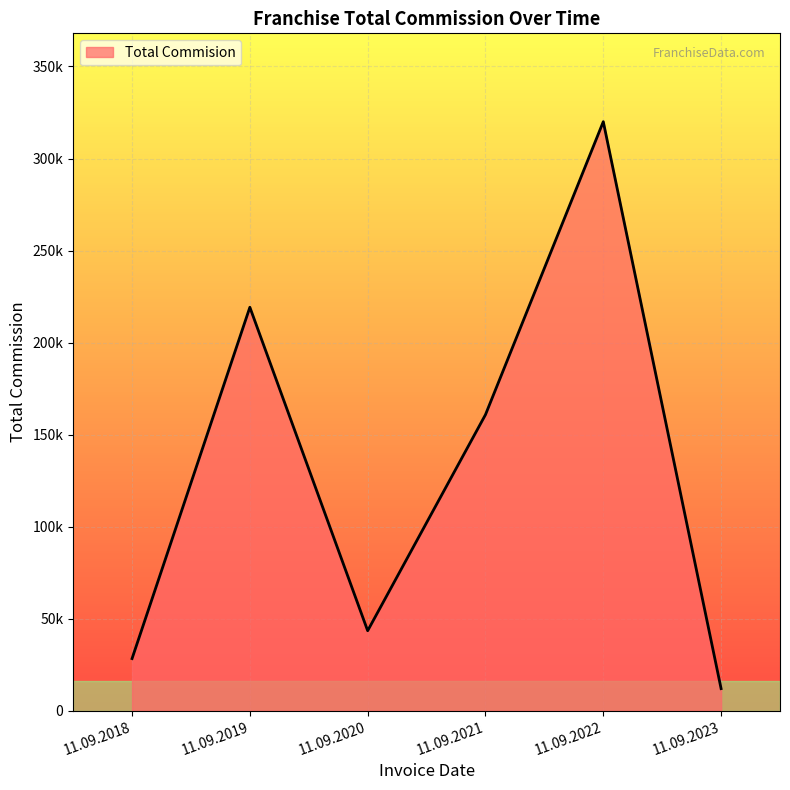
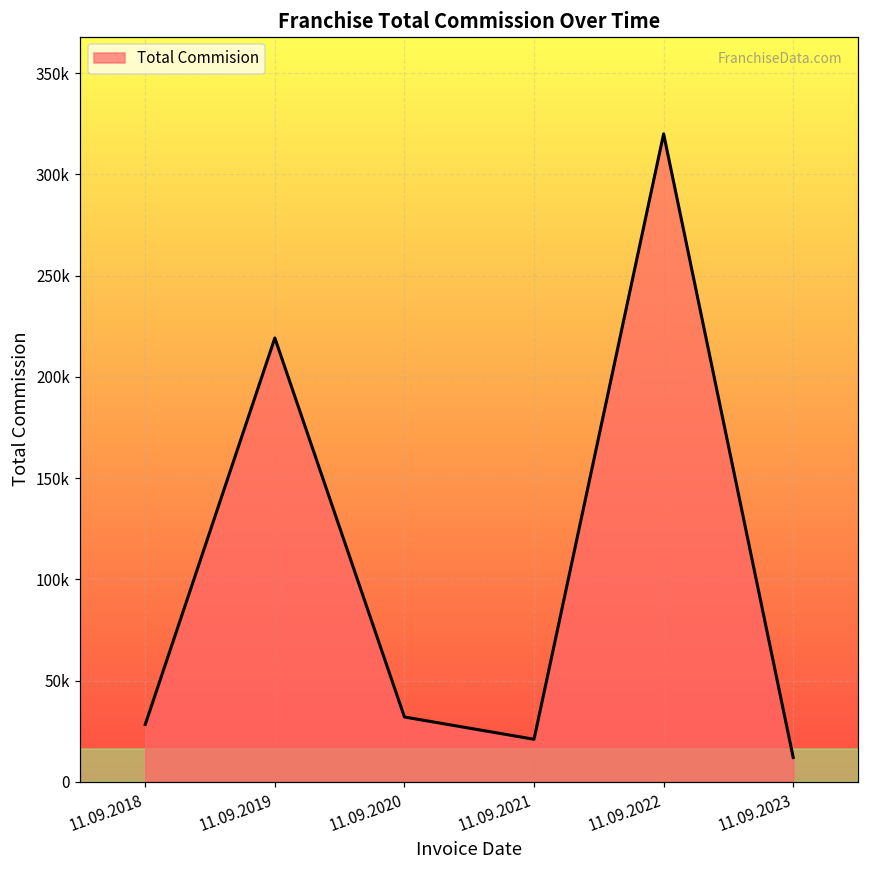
  {
    "11.09.2018": 28000,
    "11.09.2019": 219000,
-   "11.09.2020": 43000,
-   "11.09.2021": 161000,
+   "11.09.2020": 32000,
+   "11.09.2021": 21000,
    "11.09.2022": 320000
  }
